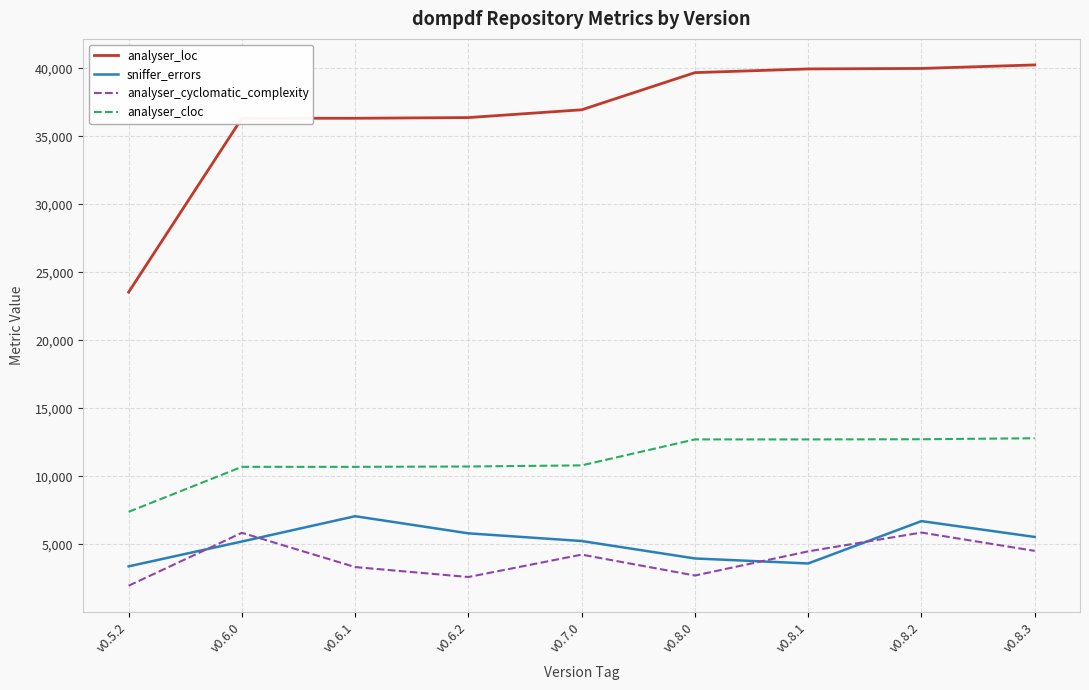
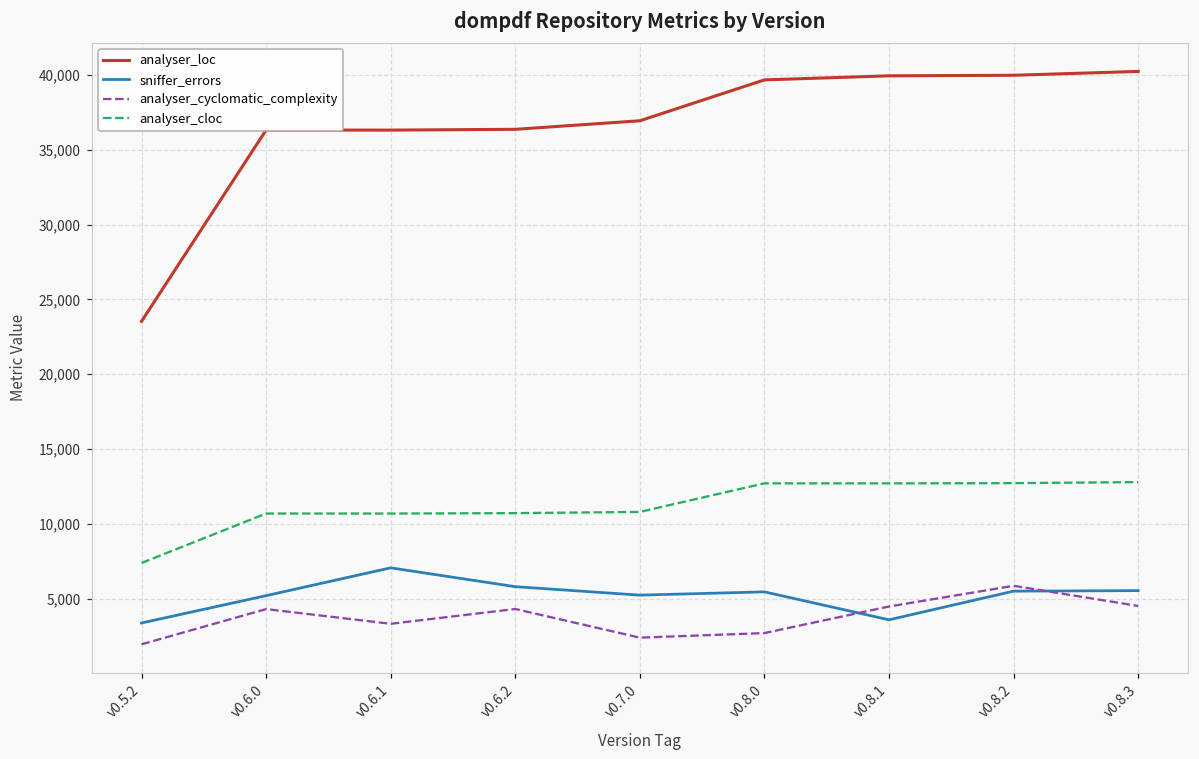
  {
    "analyser_loc": {
      "v0.5.2": "23,500",
      "v0.6.1": "36,300",
      "v0.6.2": "36,400",
      "v0.7.0": "37,000",
      "v0.8.0": "39,700",
      "v0.8.1": "40,000",
      "v0.8.2": "40,000",
      "v0.8.3": "40,300"
    },
    "sniffer_errors": {
      "v0.5.2": "3,400",
      "v0.6.0": "5,200",
      "v0.6.1": "7,100",
      "v0.6.2": "5,800",
      "v0.7.0": "5,200",
-     "v0.8.0": "3,900",
+     "v0.8.0": "5,400",
      "v0.8.1": "3,600",
-     "v0.8.2": "6,700",
+     "v0.8.2": "5,500",
      "v0.8.3": "5,500"
    },
    "analyser_cyclomatic_complexity": {
      "v0.5.2": "1,900",
-     "v0.6.0": "5,800",
+     "v0.6.0": "4,300",
      "v0.6.1": "3,300",
-     "v0.6.2": "2,600",
-     "v0.7.0": "4,200",
+     "v0.6.2": "4,300",
+     "v0.7.0": "2,400",
      "v0.8.0": "2,700",
      "v0.8.1": "4,500",
      "v0.8.2": "5,900",
      "v0.8.3": "4,500"
    },
    "analyser_cloc": {
      "v0.5.2": "7,400",
      "v0.6.0": "10,700",
      "v0.6.1": "10,700",
      "v0.6.2": "10,700",
      "v0.7.0": "10,800",
      "v0.8.0": "12,700",
      "v0.8.1": "12,700",
      "v0.8.2": "12,700",
      "v0.8.3": "12,800"
    }
  }
